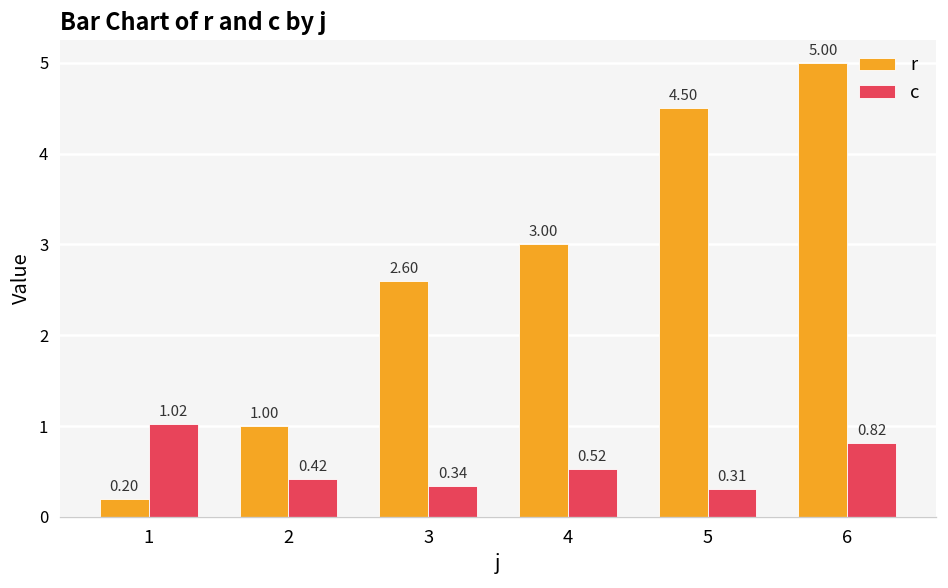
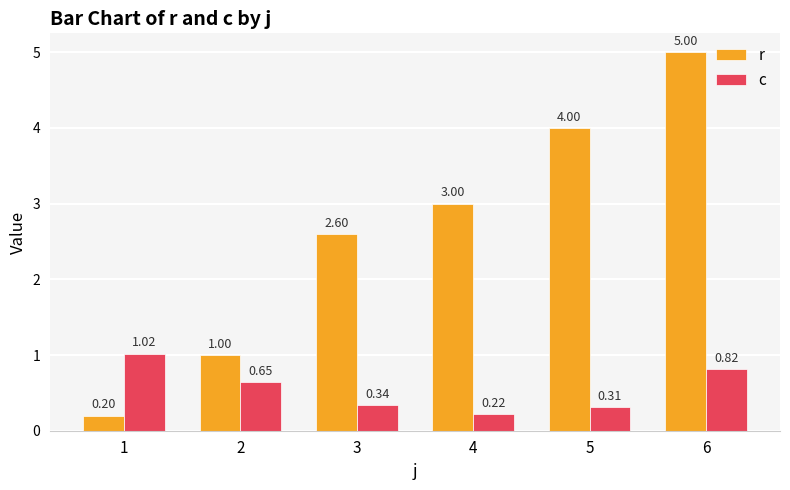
  {
    "r": {
      "1": 0.20,
      "2": 1.00,
      "3": 2.60,
      "4": 3.00,
-     "5": 4.50,
+     "5": 4.00,
      "6": 5.00
    },
    "c": {
      "1": 1.02,
-     "2": 0.42,
+     "2": 0.65,
      "3": 0.34,
-     "4": 0.52,
+     "4": 0.22,
      "5": 0.31,
      "6": 0.82
    }
  }
